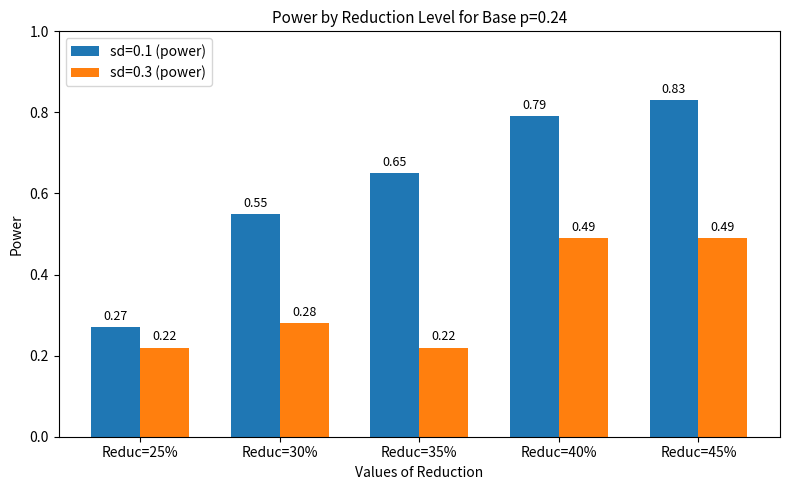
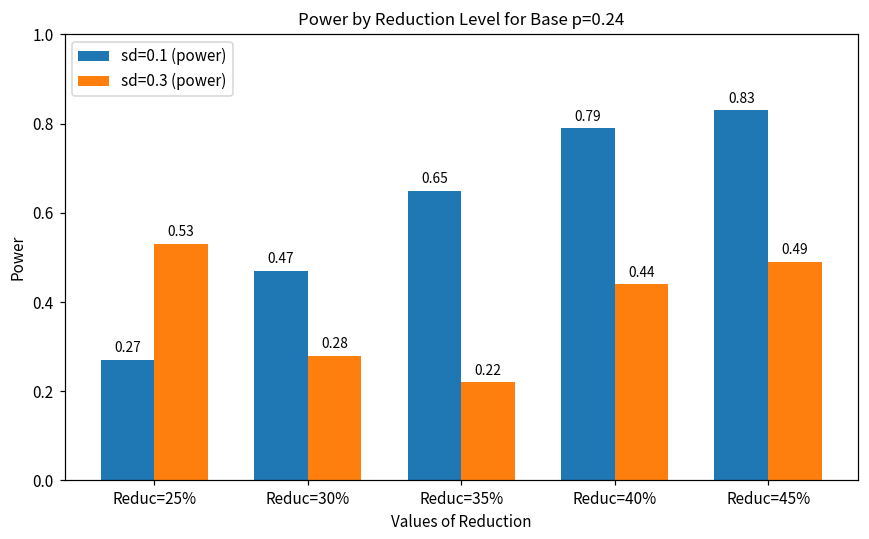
  {
    "sd=0.1 (power)": {
      "Reduc=25%": 0.27,
-     "Reduc=30%": 0.55,
+     "Reduc=30%": 0.47,
      "Reduc=35%": 0.65,
      "Reduc=40%": 0.79,
      "Reduc=45%": 0.83
    },
    "sd=0.3 (power)": {
-     "Reduc=25%": 0.22,
+     "Reduc=25%": 0.53,
      "Reduc=30%": 0.28,
      "Reduc=35%": 0.22,
-     "Reduc=40%": 0.49,
+     "Reduc=40%": 0.44,
      "Reduc=45%": 0.49
    }
  }
